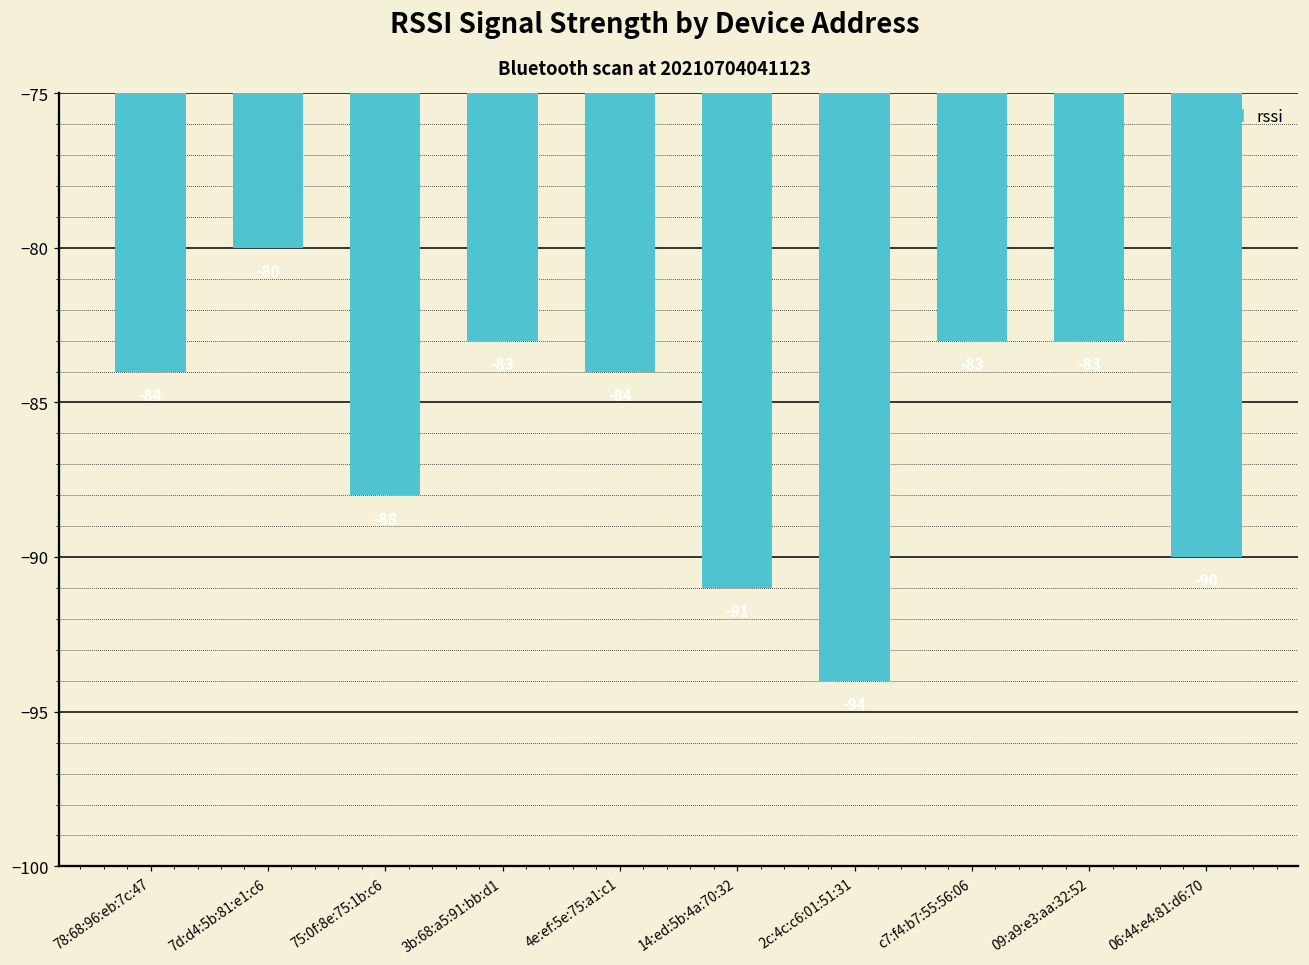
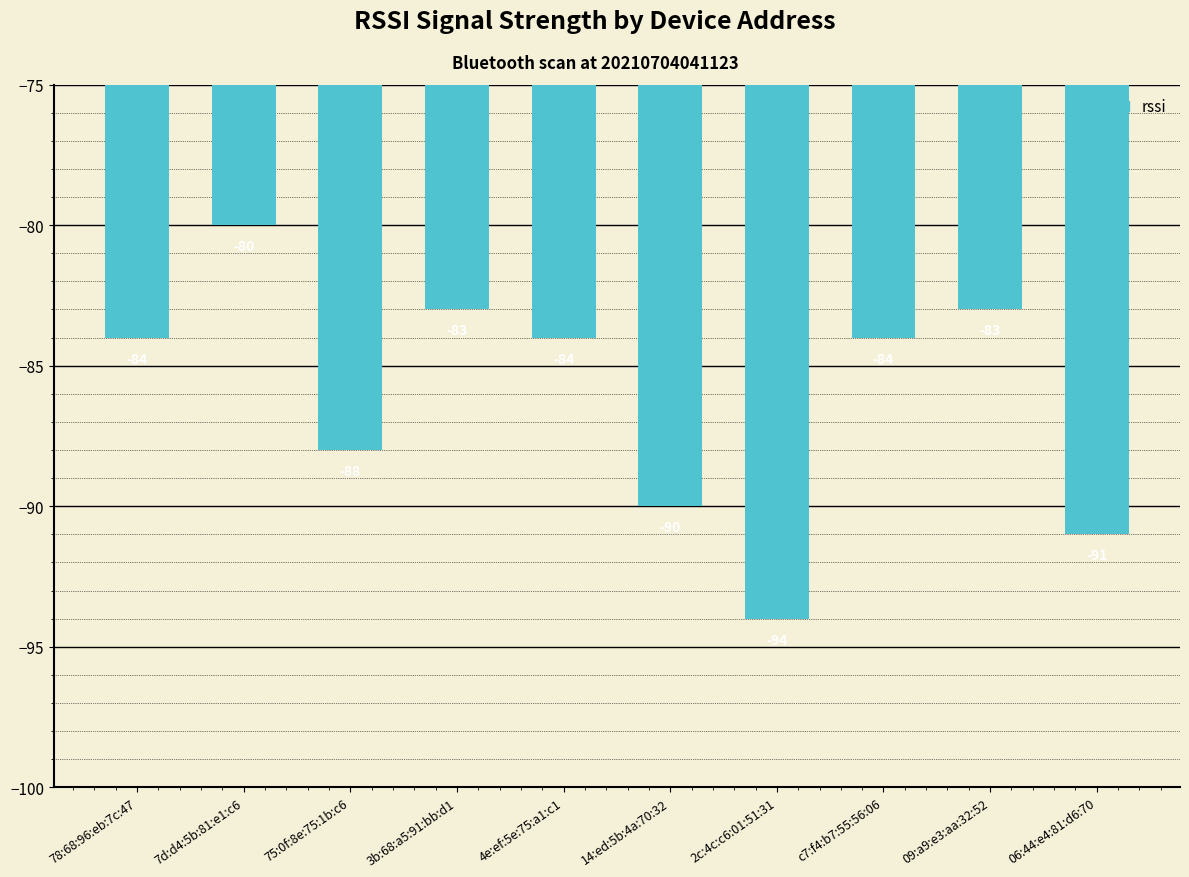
  {
    "78:68:96:eb:7c:47": -84,
    "7d:d4:5b:81:e1:c6": -80,
    "75:0f:8e:75:1b:c6": -88,
    "3b:68:a5:91:bb:d1": -83,
    "4e:ef:5e:75:a1:c1": -84,
-   "14:ed:5b:4a:70:32": -91,
+   "14:ed:5b:4a:70:32": -90,
    "2c:4c:c6:01:51:31": -94,
-   "c7:f4:b7:55:56:06": -83,
+   "c7:f4:b7:55:56:06": -84,
    "09:a9:e3:aa:32:52": -83,
-   "06:44:e4:81:d6:70": -90
+   "06:44:e4:81:d6:70": -91
  }
